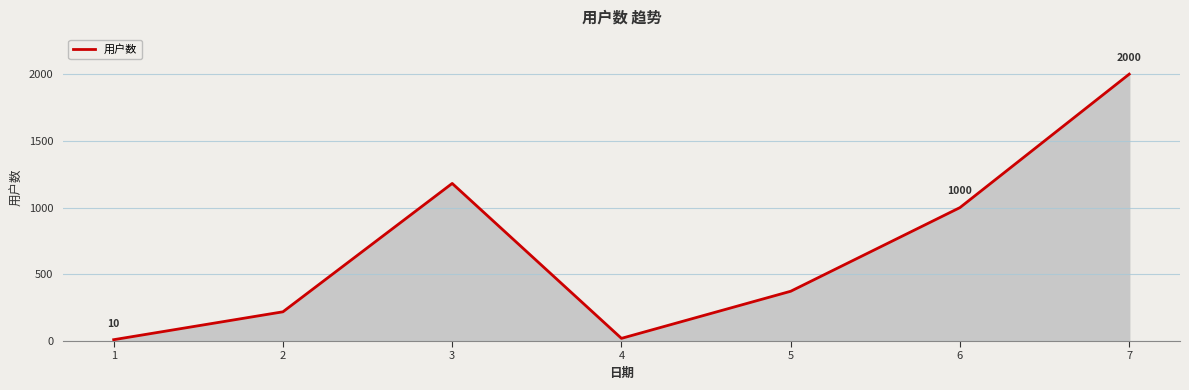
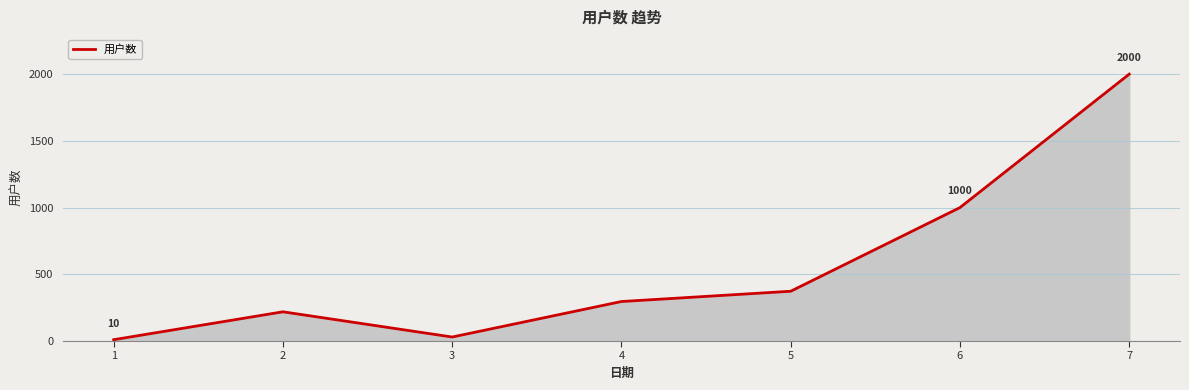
  {
    "2": 220,
-   "3": 1180,
-   "4": 20,
+   "3": 30,
+   "4": 300,
    "5": 370
  }
